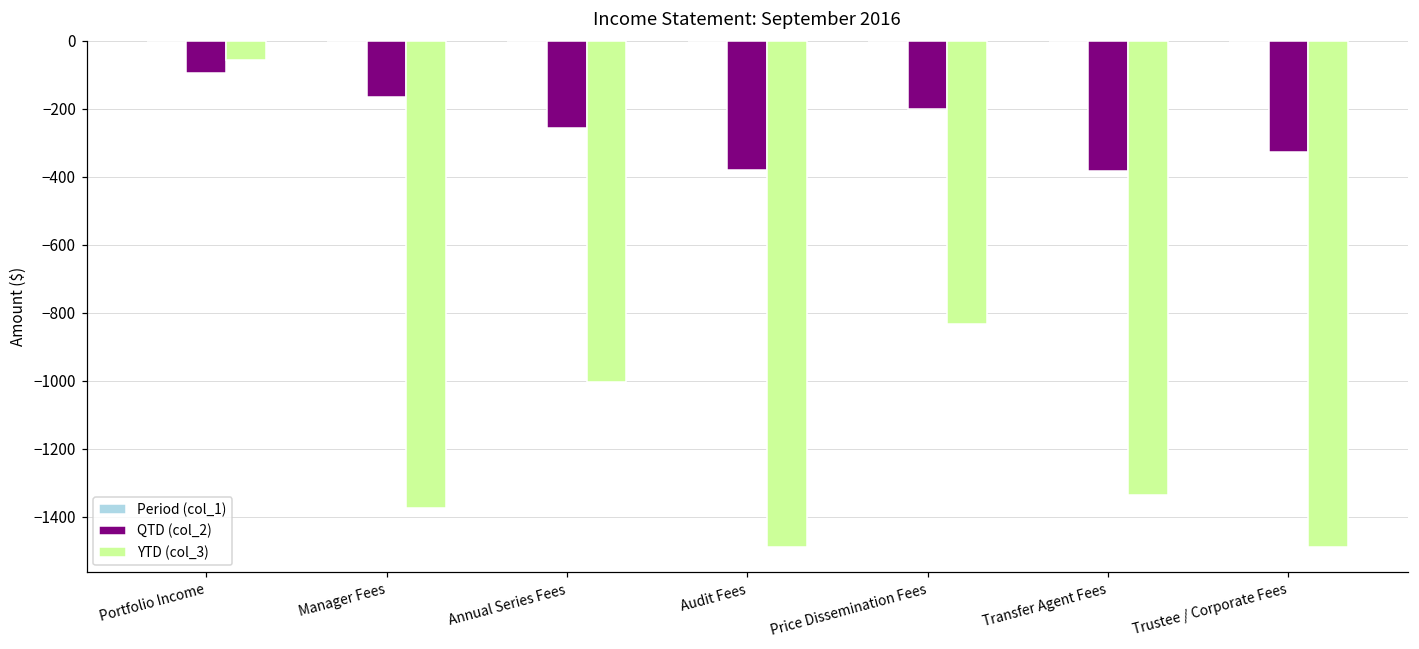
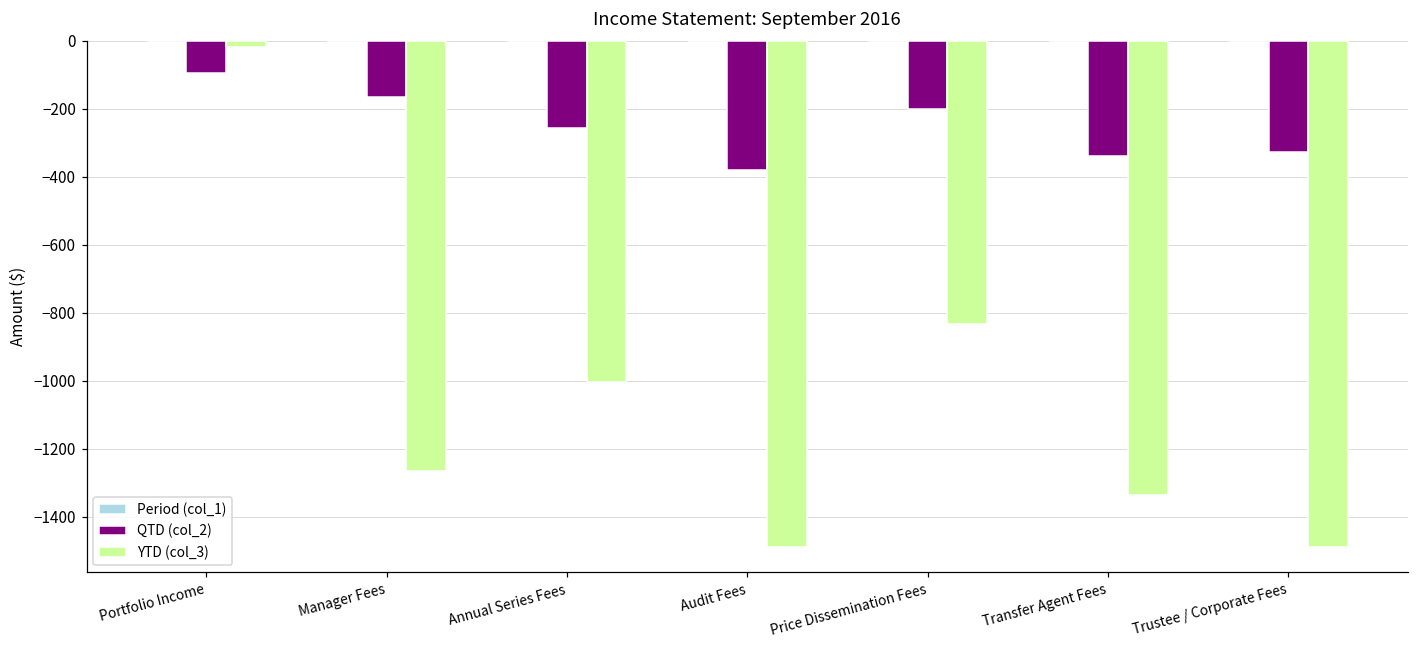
  {
    "Period (col_1)": {
      "Manager Fees": 0,
      "Annual Series Fees": 0,
      "Audit Fees": 0,
      "Price Dissemination Fees": 0,
      "Transfer Agent Fees": 0,
      "Trustee / Corporate Fees": 0
    },
    "QTD (col_2)": {
      "Portfolio Income": -100,
      "Manager Fees": -170,
      "Annual Series Fees": -260,
      "Audit Fees": -380,
      "Price Dissemination Fees": -200,
-     "Transfer Agent Fees": -380,
+     "Transfer Agent Fees": -340,
      "Trustee / Corporate Fees": -330
    },
    "YTD (col_3)": {
-     "Portfolio Income": -60,
-     "Manager Fees": -1370,
+     "Portfolio Income": -20,
+     "Manager Fees": -1260,
      "Annual Series Fees": -1010,
      "Audit Fees": -1490,
      "Price Dissemination Fees": -830,
      "Transfer Agent Fees": -1340,
      "Trustee / Corporate Fees": -1490
    }
  }
